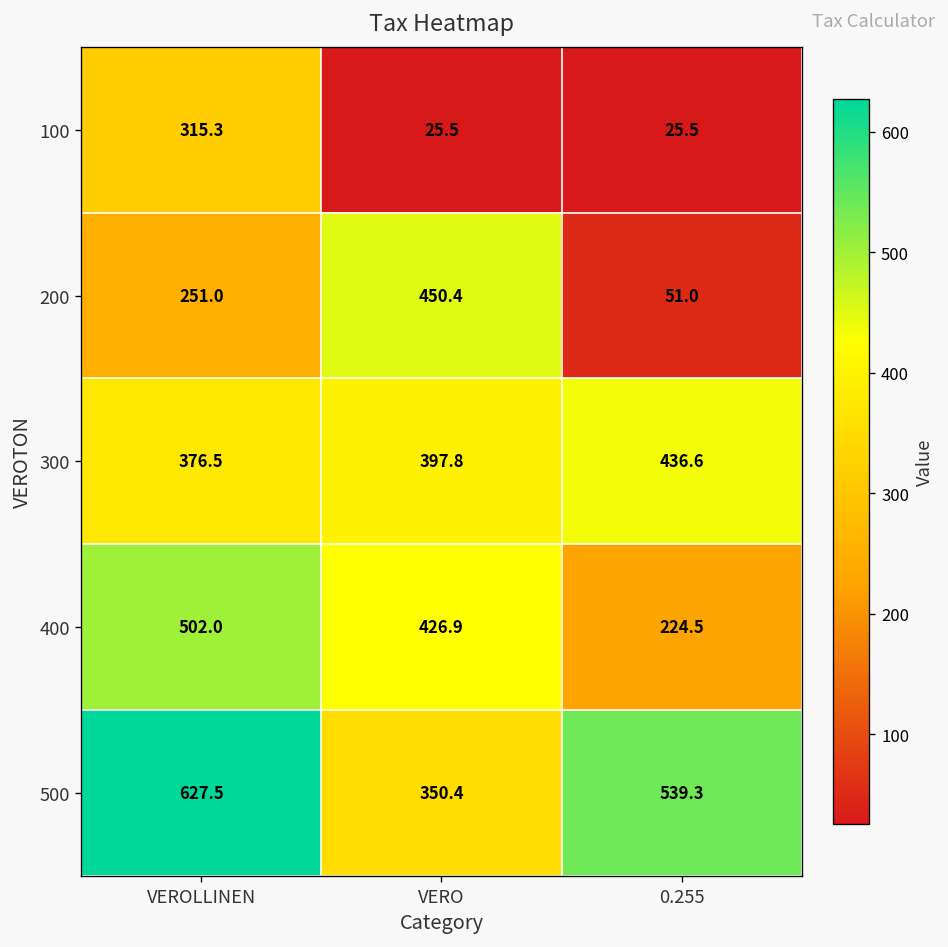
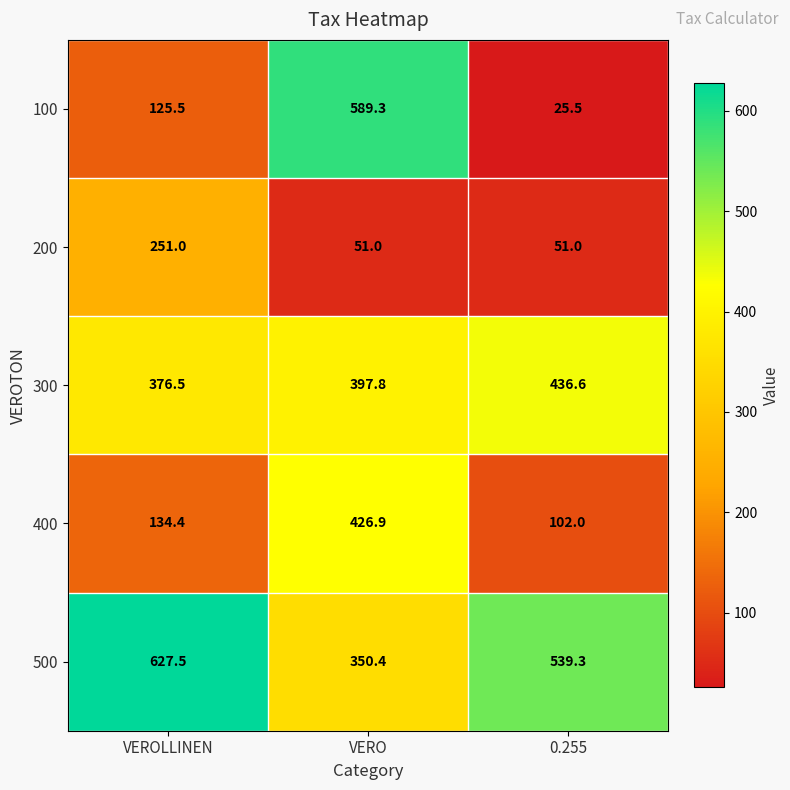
  {
    "100": {
-     "VEROLLINEN": 315.3,
-     "VERO": 25.5,
+     "VEROLLINEN": 125.5,
+     "VERO": 589.3,
      "0.255": 25.5
    },
    "200": {
      "VEROLLINEN": 251.0,
-     "VERO": 450.4,
+     "VERO": 51.0,
      "0.255": 51.0
    },
    "300": {
      "VEROLLINEN": 376.5,
      "VERO": 397.8,
      "0.255": 436.6
    },
    "400": {
-     "VEROLLINEN": 502.0,
+     "VEROLLINEN": 134.4,
      "VERO": 426.9,
-     "0.255": 224.5
+     "0.255": 102.0
    },
    "500": {
      "VEROLLINEN": 627.5,
      "VERO": 350.4,
      "0.255": 539.3
    }
  }
